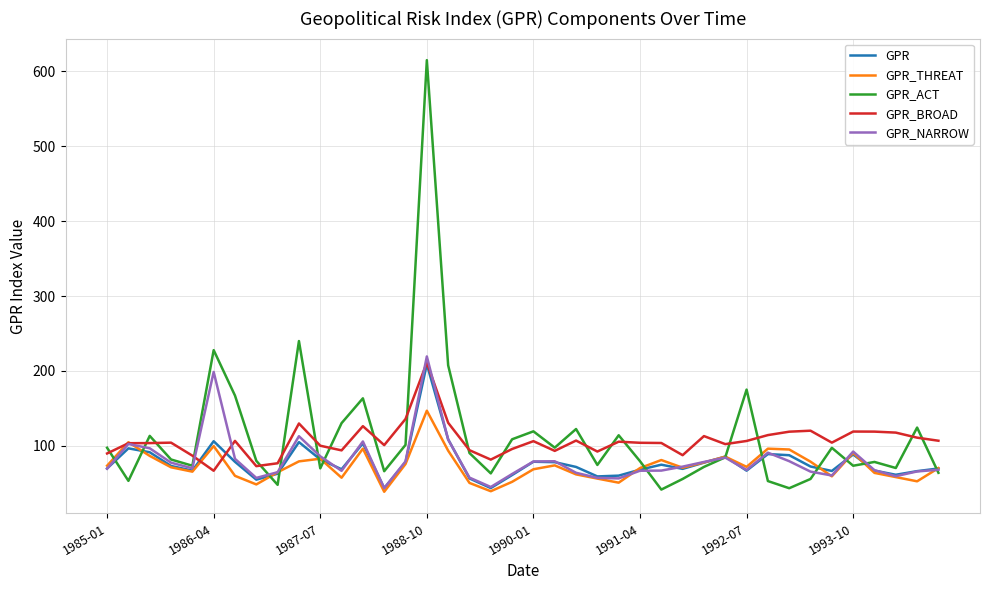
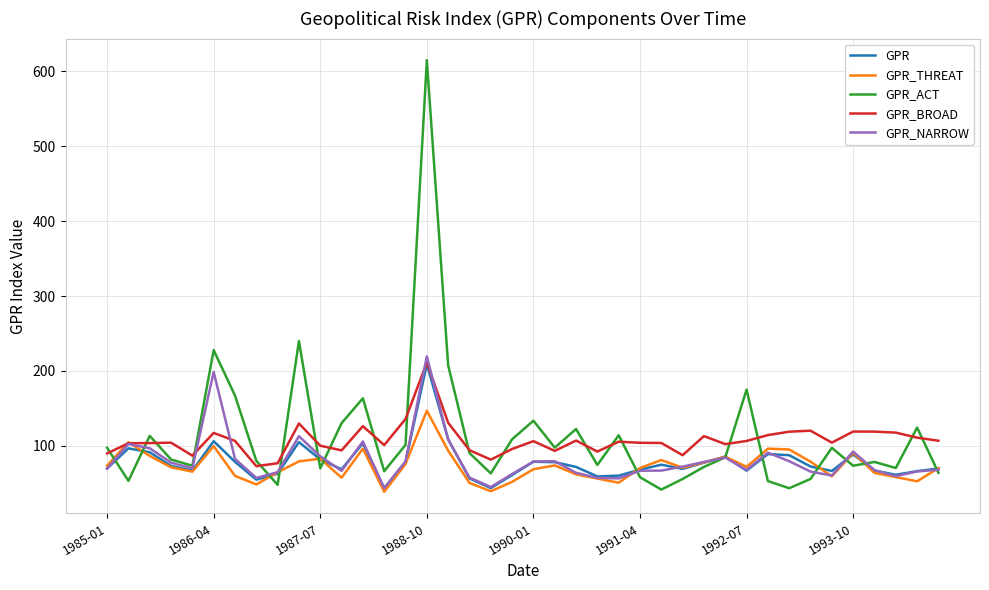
  {
    "GPR": {
      "1986-04": 110
    },
    "GPR_THREAT": {
      "1985-01": 70,
      "1986-04": 100,
      "1988-10": 150,
      "1990-01": 70,
      "1992-07": 70
    },
    "GPR_ACT": {
      "1985-01": 100,
      "1986-04": 230,
      "1987-07": 70,
      "1988-10": 610,
-     "1990-01": 120,
-     "1991-04": 80,
+     "1990-01": 130,
+     "1991-04": 60,
      "1992-07": 180,
      "1993-10": 70
    },
    "GPR_BROAD": {
      "1985-01": 90,
-     "1986-04": 70,
+     "1986-04": 120,
      "1987-07": 100,
      "1990-01": 110,
      "1991-04": 100,
      "1992-07": 110,
      "1993-10": 120
    },
    "GPR_NARROW": {
      "1986-04": 200,
      "1988-10": 220
    }
  }
